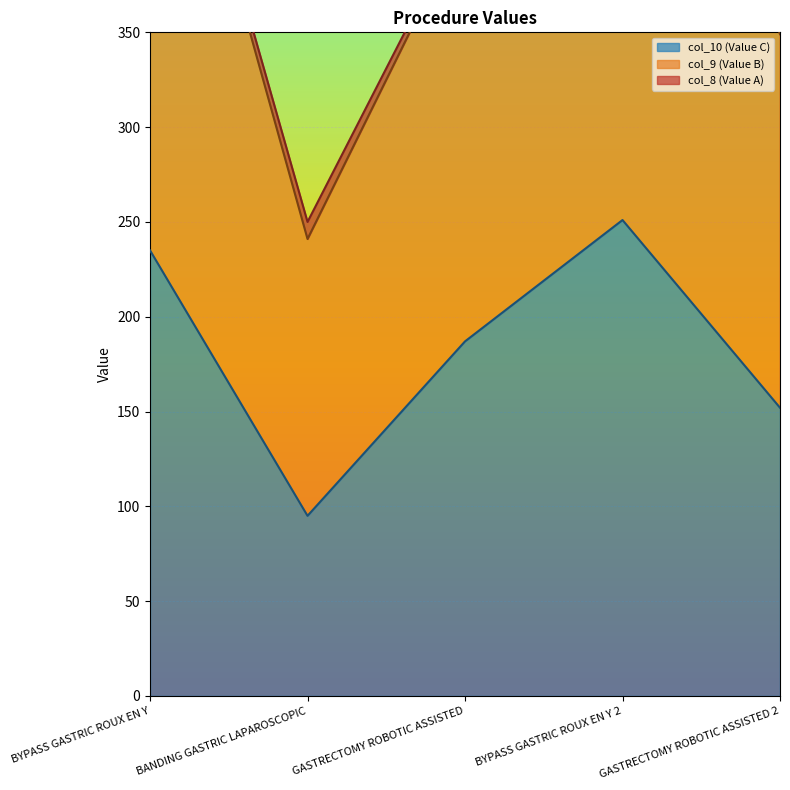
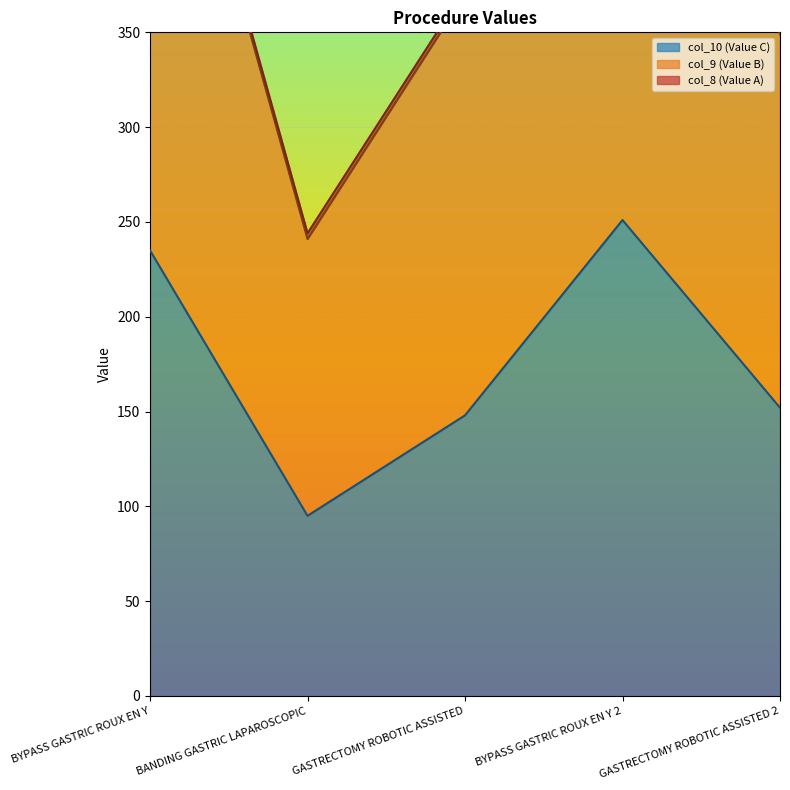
  {
    "col_10 (Value C)": {
      "BYPASS GASTRIC ROUX EN Y": 235,
      "BANDING GASTRIC LAPAROSCOPIC": 95,
-     "GASTRECTOMY ROBOTIC ASSISTED": 187,
+     "GASTRECTOMY ROBOTIC ASSISTED": 148,
      "BYPASS GASTRIC ROUX EN Y 2": 251,
      "GASTRECTOMY ROBOTIC ASSISTED 2": 152
    },
    "col_9 (Value B)": {
      "BANDING GASTRIC LAPAROSCOPIC": 146,
      "GASTRECTOMY ROBOTIC ASSISTED 2": 197
    },
    "col_8 (Value A)": {
-     "BANDING GASTRIC LAPAROSCOPIC": 9,
+     "BANDING GASTRIC LAPAROSCOPIC": 3,
      "GASTRECTOMY ROBOTIC ASSISTED 2": 2
    }
  }
